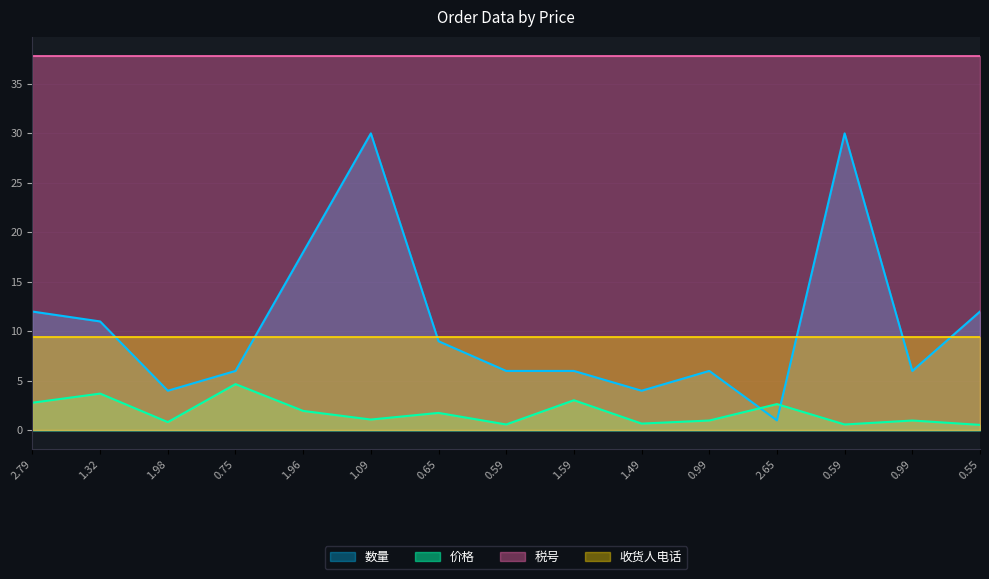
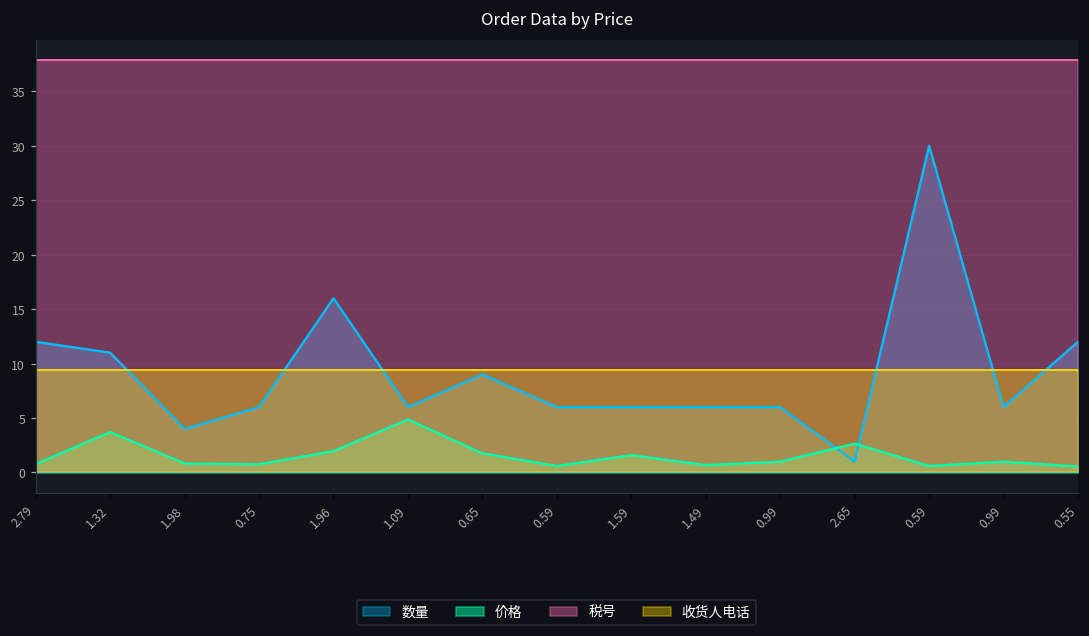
  {
    "数量": {
      "2.79": 12,
      "1.32": 11,
      "1.98": 4,
      "0.75": 6,
-     "1.96": 18,
-     "1.09": 30,
+     "1.96": 16,
+     "1.09": 6,
      "0.65": 9,
      "1.59": 6,
-     "1.49": 4,
+     "1.49": 6,
      "2.65": 1,
      "0.55": 12
    },
    "价格": {
-     "2.79": 3,
+     "2.79": 1,
      "1.32": 4,
      "1.98": 1,
-     "0.75": 5,
+     "0.75": 1,
      "1.96": 2,
-     "1.09": 1,
+     "1.09": 5,
      "0.65": 2,
-     "1.59": 3,
+     "1.59": 2,
      "1.49": 1,
      "2.65": 3,
      "0.55": 1
    },
    "税号": {
      "2.79": 38,
      "1.32": 38,
      "1.98": 38,
      "0.75": 38,
      "1.96": 38,
      "1.09": 38,
      "0.65": 38,
      "1.59": 38,
      "1.49": 38,
      "2.65": 38,
      "0.55": 38
    },
    "收货人电话": {
      "2.79": 9,
      "1.32": 9,
      "1.98": 9,
      "0.75": 9,
      "1.96": 9,
      "1.09": 9,
      "0.65": 9,
      "1.59": 9,
      "1.49": 9,
      "2.65": 9,
      "0.55": 9
    }
  }
